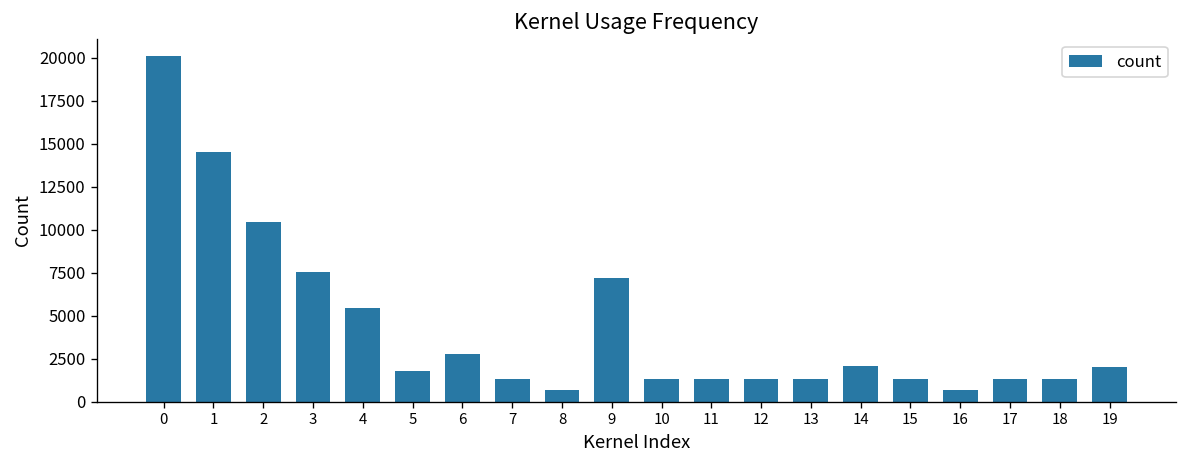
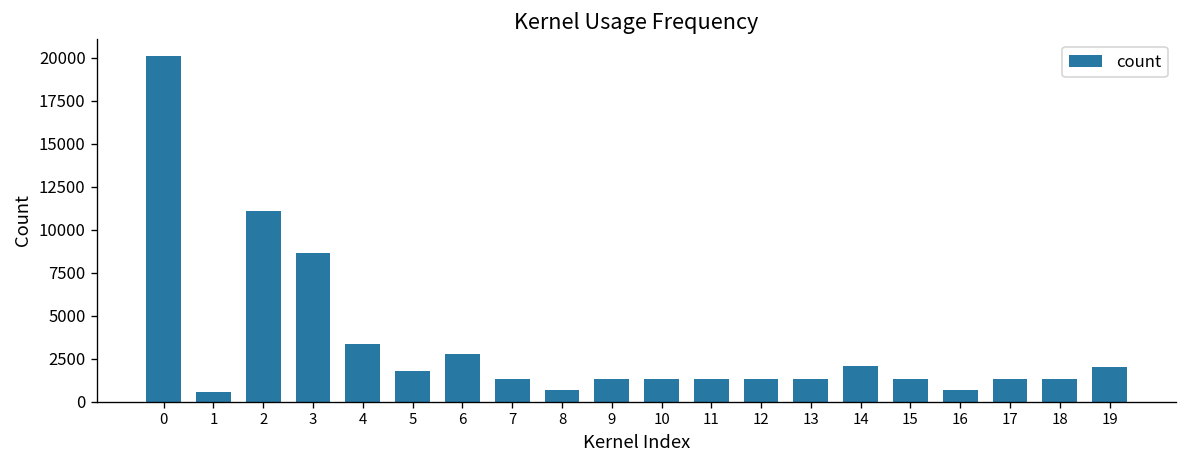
  {
    "0": 20100,
-   "1": 14500,
-   "2": 10400,
-   "3": 7500,
-   "4": 5400,
+   "1": 600,
+   "2": 11100,
+   "3": 8600,
+   "4": 3300,
    "5": 1800,
    "6": 2800,
    "7": 1300,
    "8": 700,
-   "9": 7200,
+   "9": 1300,
    "10": 1300,
    "11": 1300,
    "12": 1300,
    "13": 1300,
    "14": 2100,
    "15": 1300,
    "16": 700,
    "17": 1300,
    "18": 1300,
    "19": 2000
  }
